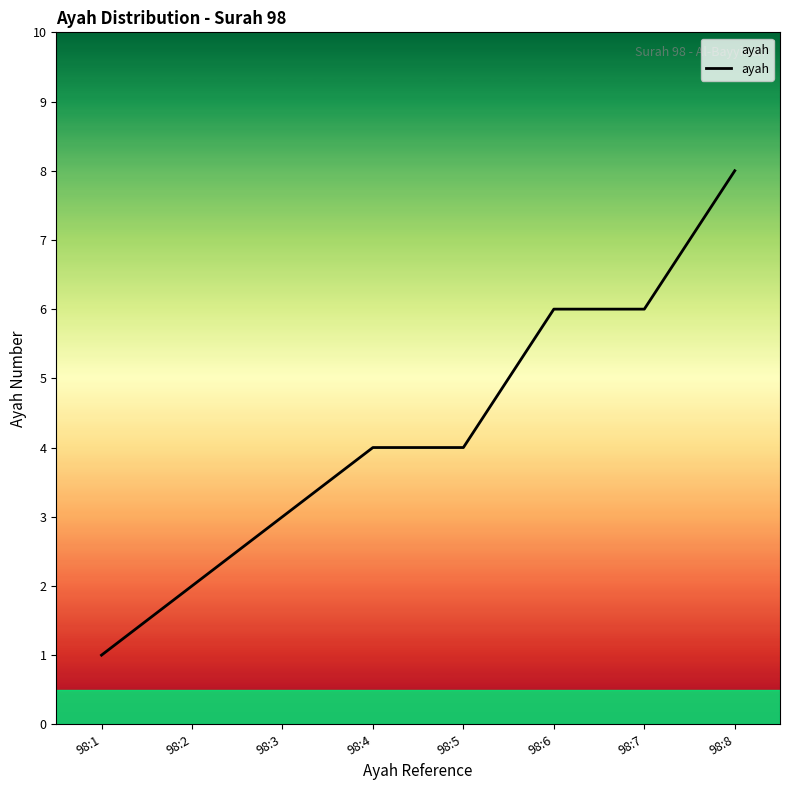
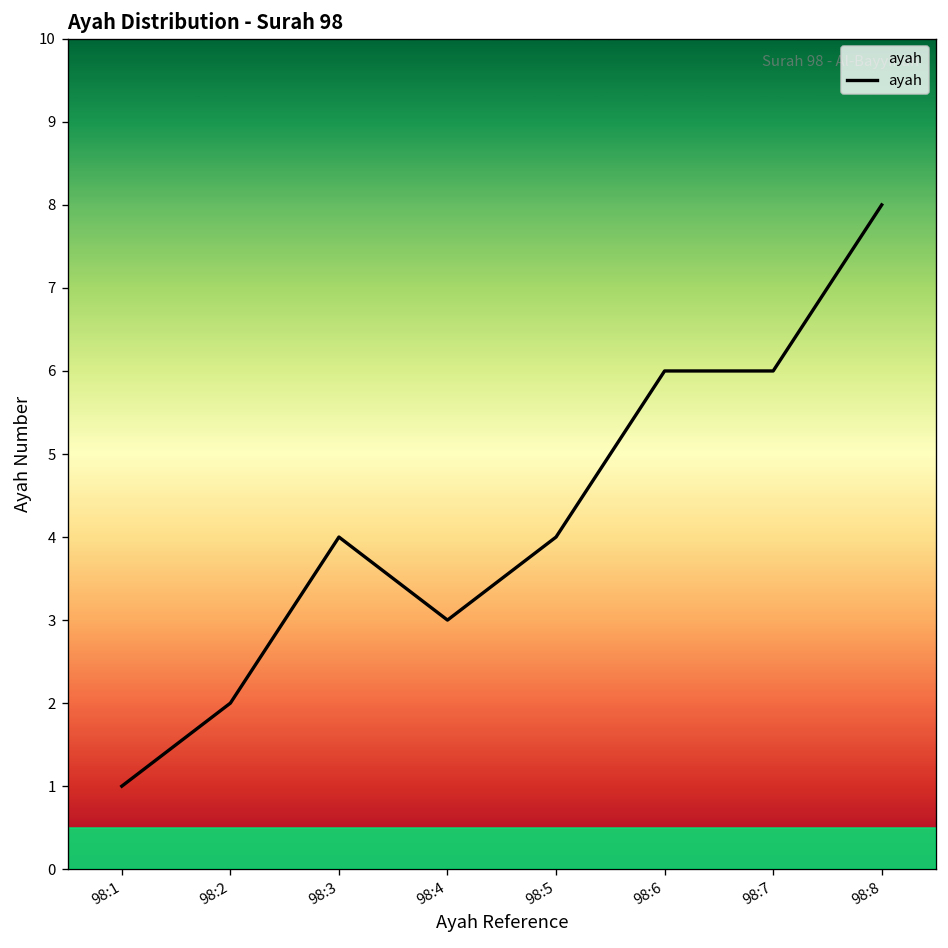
  {
    "98:1": 1,
    "98:2": 2,
-   "98:3": 3,
-   "98:4": 4,
+   "98:3": 4,
+   "98:4": 3,
    "98:5": 4,
    "98:6": 6,
    "98:7": 6,
    "98:8": 8
  }
